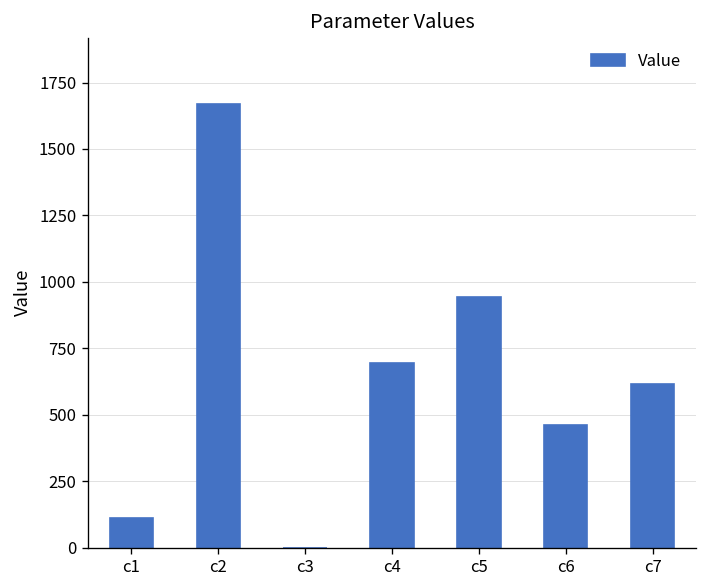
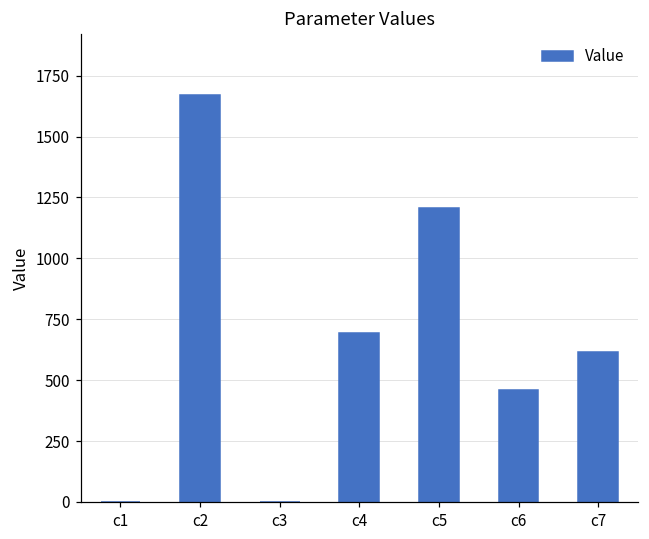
  {
-   "c1": 110,
+   "c1": 0,
    "c2": 1670,
    "c4": 690,
-   "c5": 940,
+   "c5": 1210,
    "c6": 460,
    "c7": 610
  }
